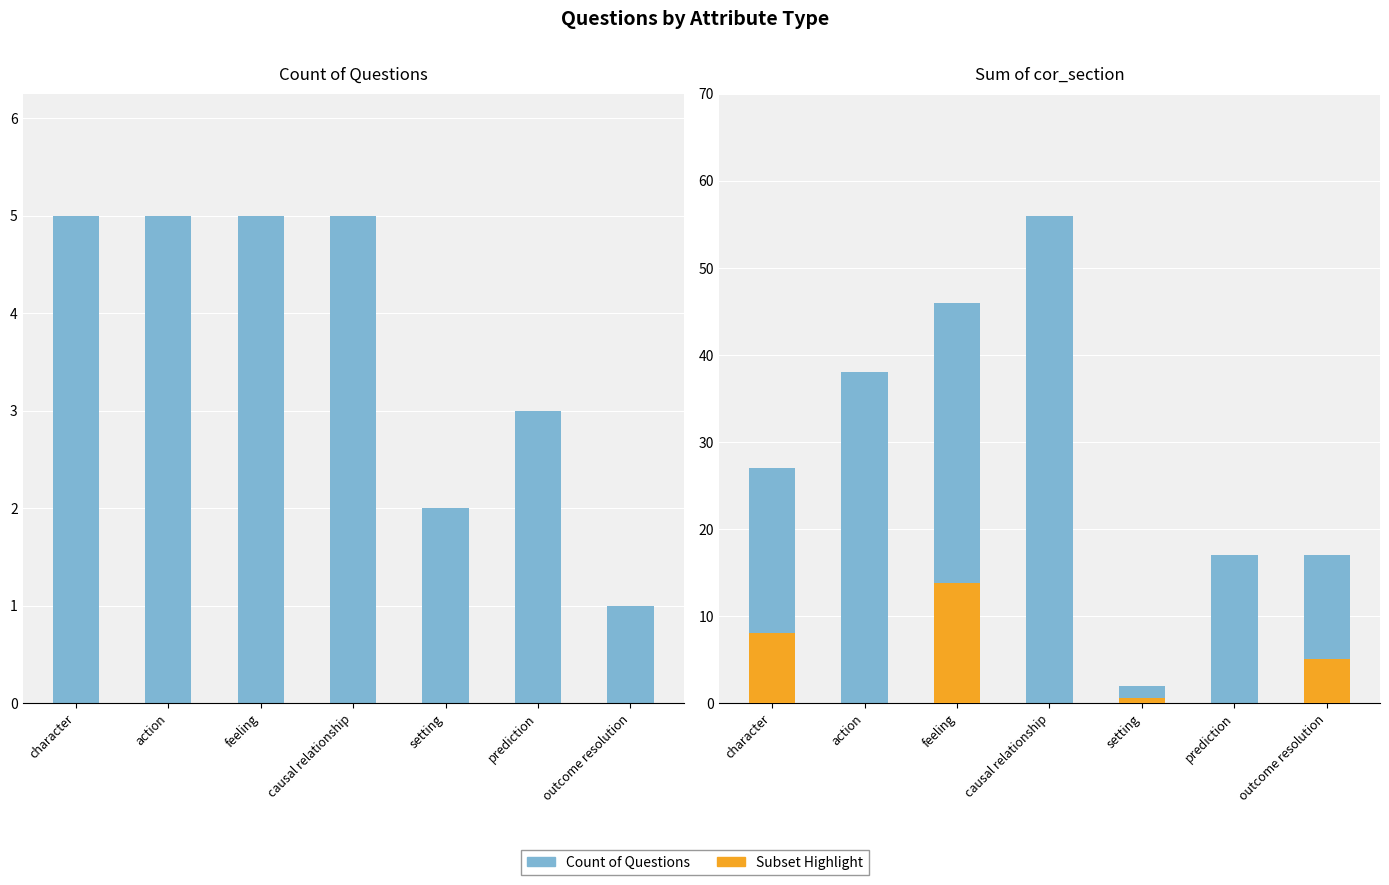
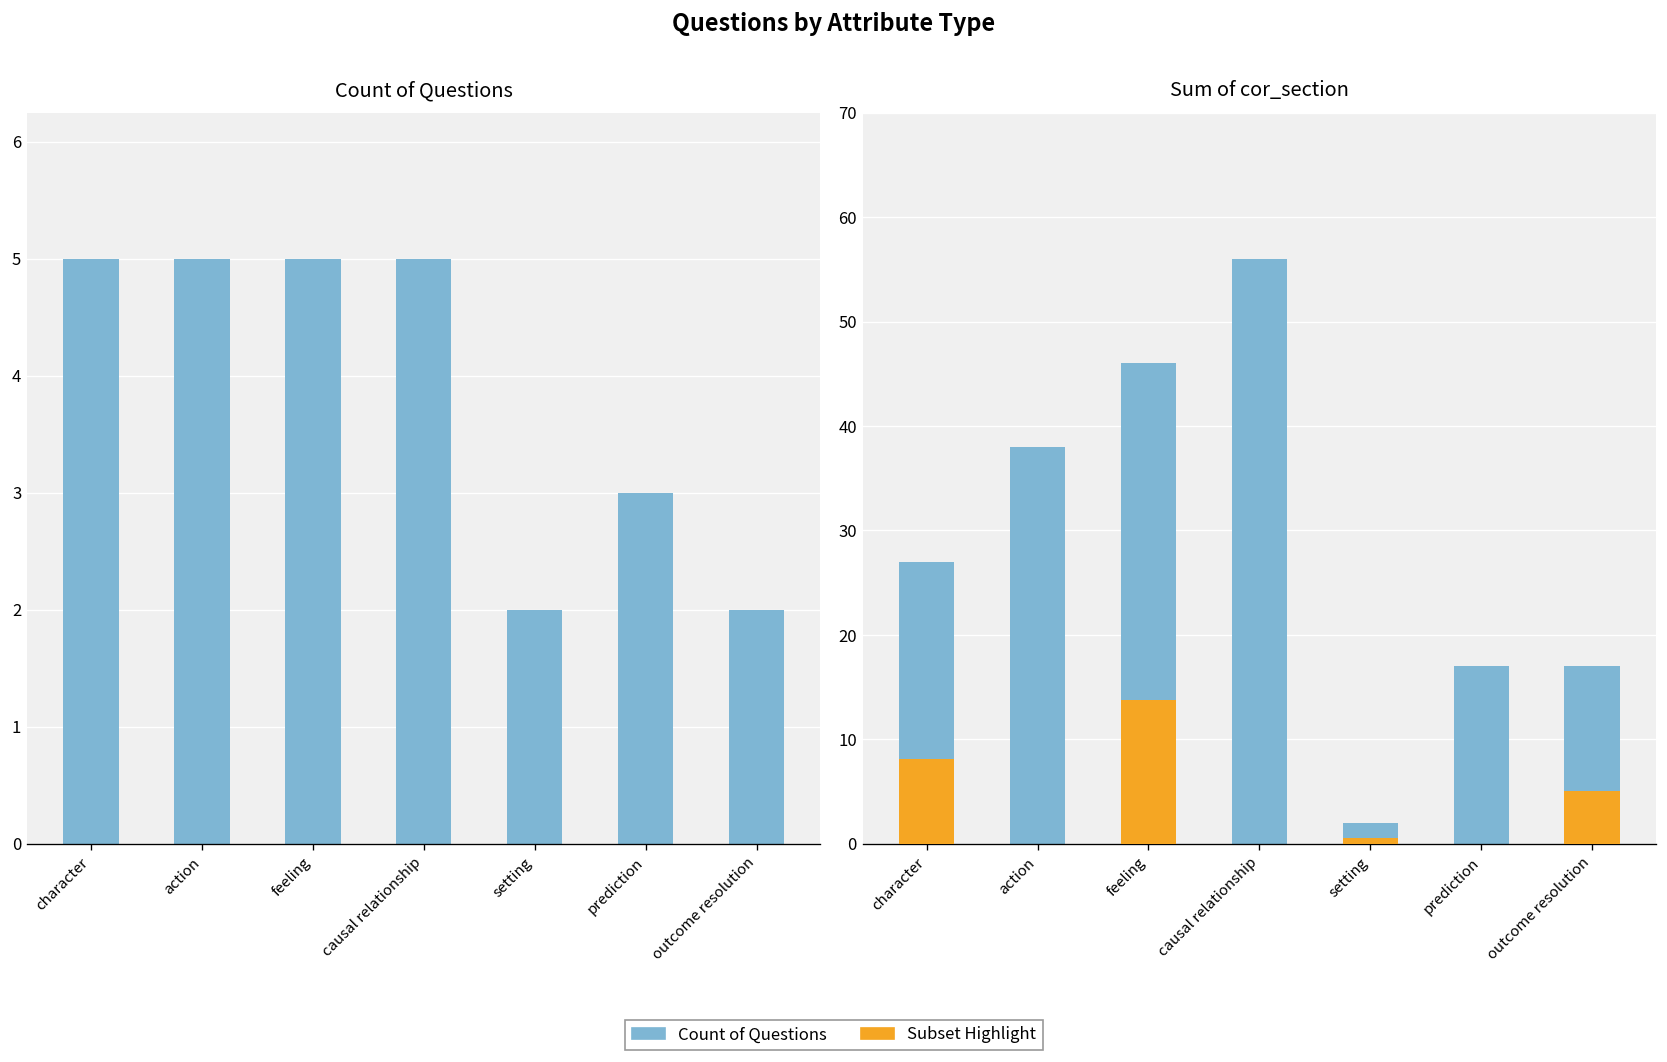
  {
    "Count of Questions": {
      "character": 5,
      "action": 5,
      "feeling": 5,
      "causal relationship": 5,
      "setting": 2,
      "prediction": 3,
-     "outcome resolution": 1
+     "outcome resolution": 2
    },
    "Sum of cor_section": {
      "Subset Highlight": {
        "action": 0,
        "causal relationship": 0,
        "prediction": 0
      }
    }
  }
